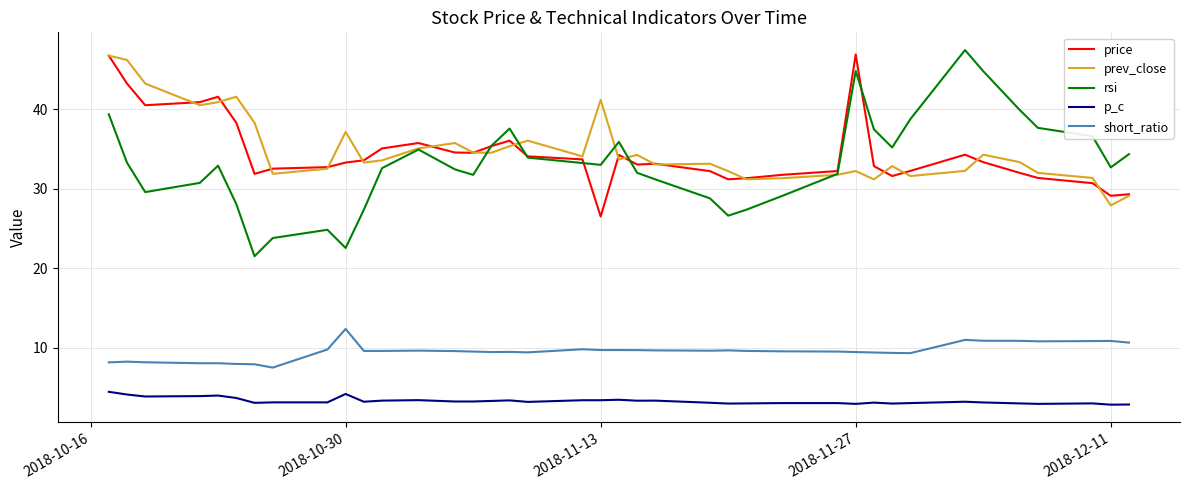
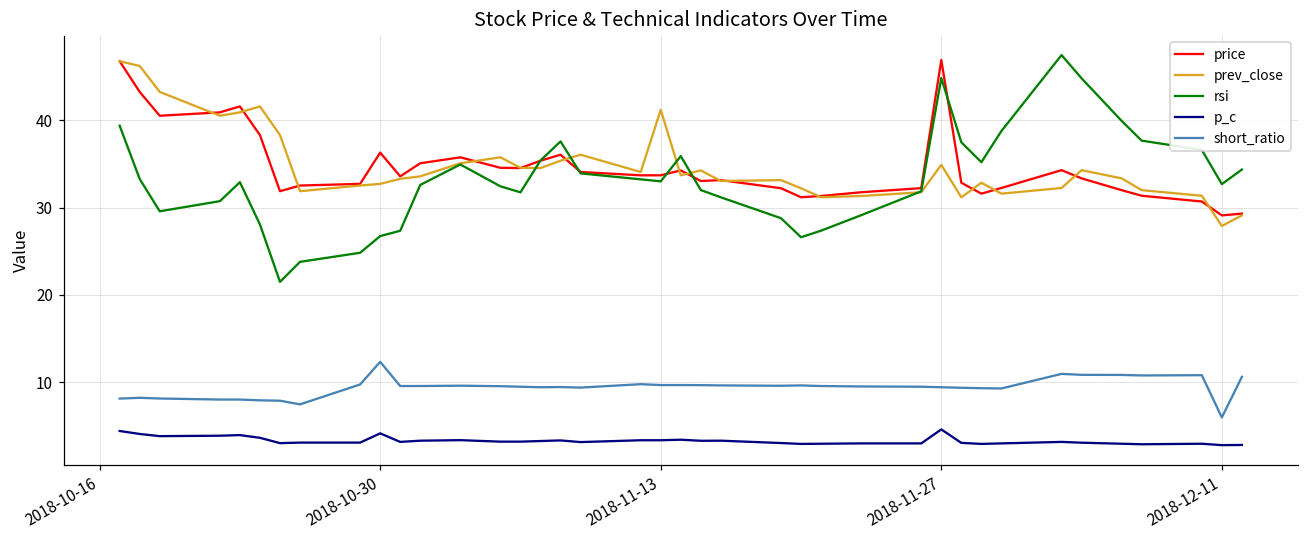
  {
    "price": {
-     "2018-10-30": 33,
-     "2018-11-13": 27,
+     "2018-10-30": 36,
+     "2018-11-13": 34,
      "2018-11-27": 47,
      "2018-12-11": 29
    },
    "prev_close": {
-     "2018-10-30": 37,
+     "2018-10-30": 33,
      "2018-11-13": 41,
-     "2018-11-27": 32,
+     "2018-11-27": 35,
      "2018-12-11": 28
    },
    "rsi": {
-     "2018-10-30": 23,
+     "2018-10-30": 27,
      "2018-11-13": 33,
      "2018-11-27": 45,
      "2018-12-11": 33
    },
    "p_c": {
      "2018-10-30": 4,
      "2018-11-13": 3,
-     "2018-11-27": 3,
+     "2018-11-27": 5,
      "2018-12-11": 3
    },
    "short_ratio": {
      "2018-10-30": 12,
      "2018-11-13": 10,
      "2018-11-27": 9,
-     "2018-12-11": 11
+     "2018-12-11": 6
    }
  }
